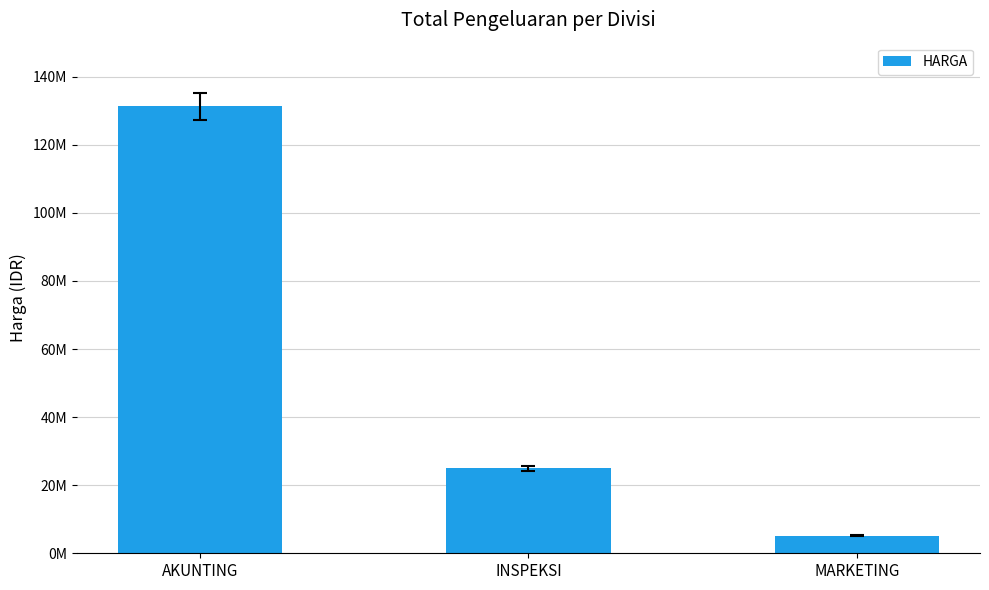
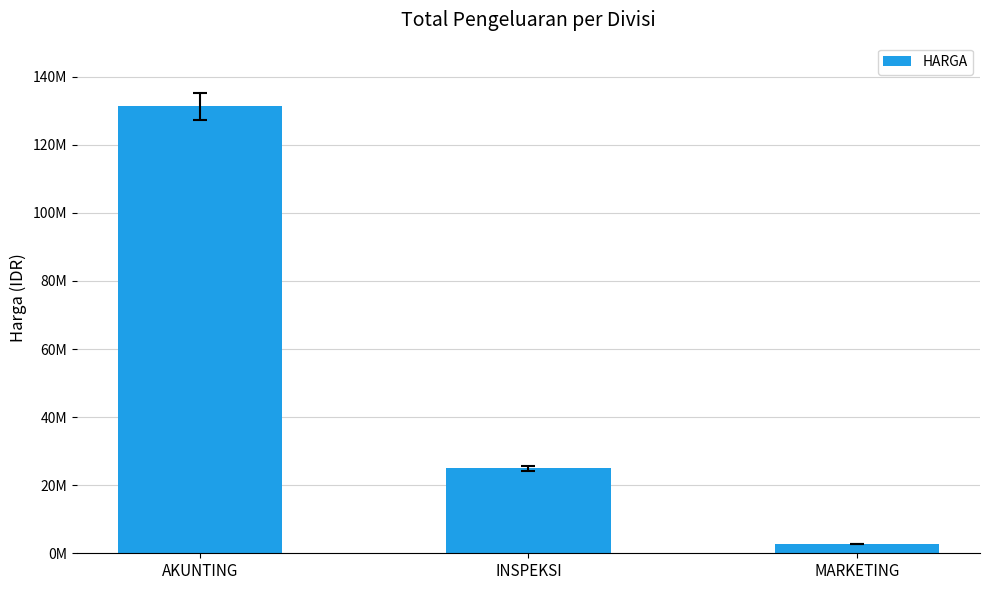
  {
    "HARGA": {
      "AKUNTING": 131000000,
      "INSPEKSI": 25000000,
-     "MARKETING": 5000000
+     "MARKETING": 3000000
    }
  }
